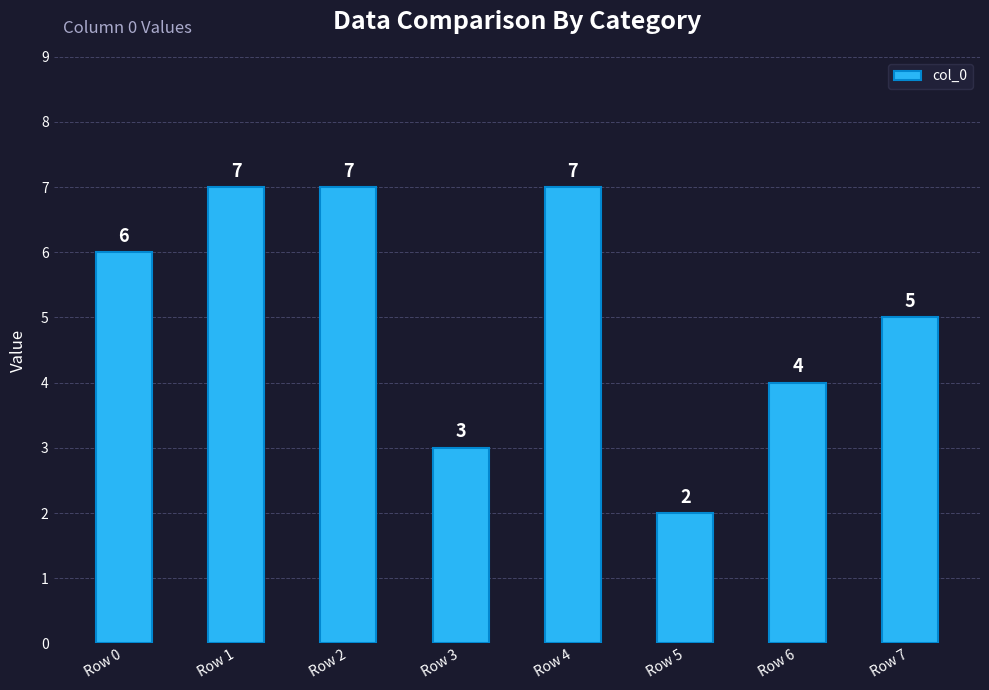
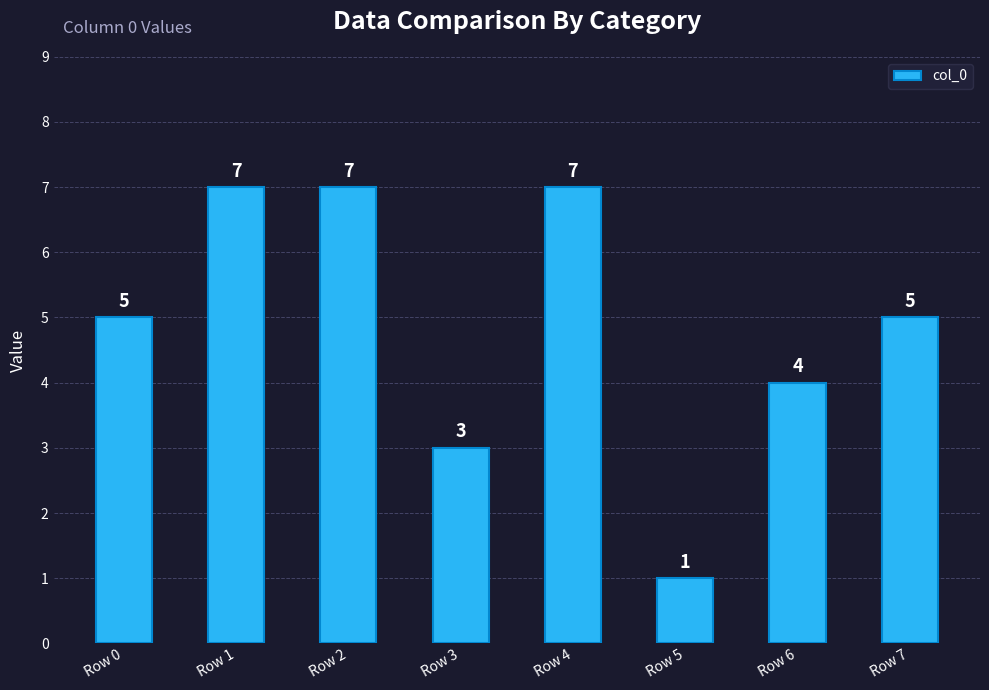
  {
-   "Row 0": 6,
+   "Row 0": 5,
    "Row 1": 7,
    "Row 2": 7,
    "Row 3": 3,
    "Row 4": 7,
-   "Row 5": 2,
+   "Row 5": 1,
    "Row 6": 4,
    "Row 7": 5
  }
